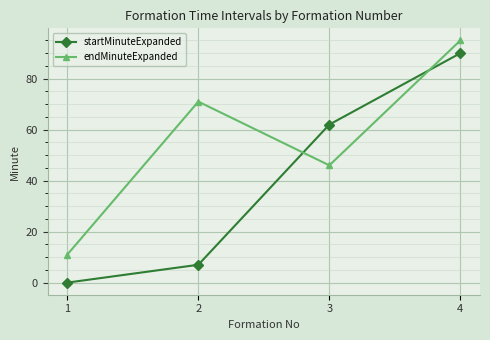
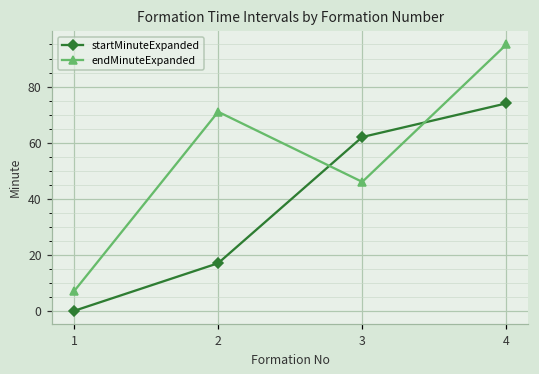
  {
    "startMinuteExpanded": {
      "1": 0,
-     "2": 7,
+     "2": 17,
      "3": 62,
-     "4": 90
+     "4": 74
    },
    "endMinuteExpanded": {
-     "1": 11,
+     "1": 7,
      "2": 71,
      "3": 46,
      "4": 95
    }
  }
